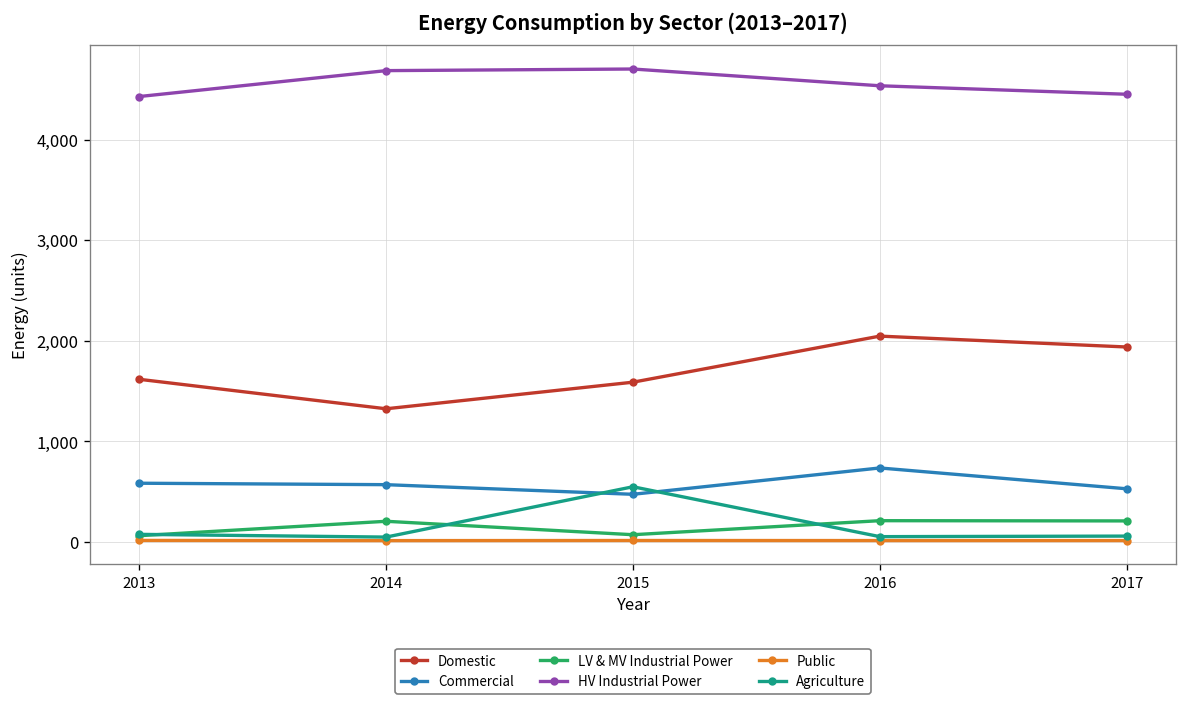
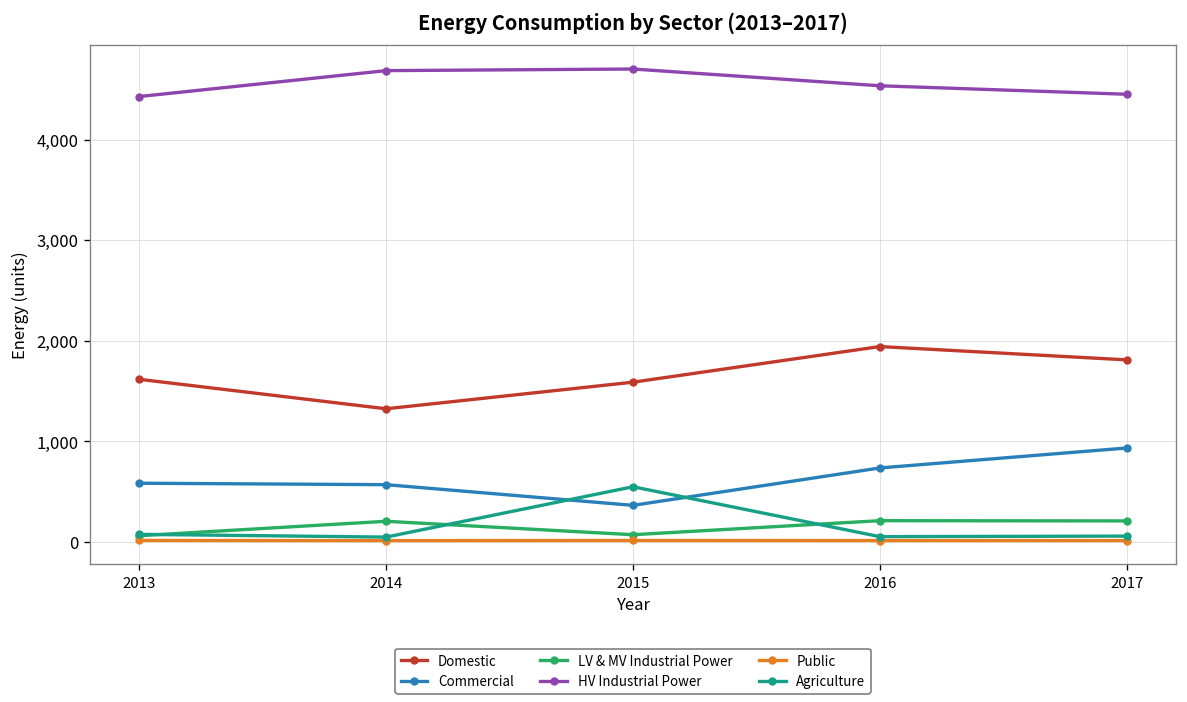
  {
    "Domestic": {
      "2013": "1,600",
      "2014": "1,300",
      "2015": "1,600",
-     "2016": "2,000",
-     "2017": "1,900"
+     "2016": "1,900",
+     "2017": "1,800"
    },
    "Commercial": {
      "2013": "600",
      "2014": "600",
-     "2015": "500",
+     "2015": "400",
      "2016": "700",
-     "2017": "500"
+     "2017": "900"
    },
    "HV Industrial Power": {
      "2013": "4,400",
      "2014": "4,700",
      "2015": "4,700",
      "2016": "4,500",
      "2017": "4,500"
    },
    "Public": {
      "2013": "0",
      "2014": "0",
      "2015": "0",
      "2016": "0",
      "2017": "0"
    }
  }
